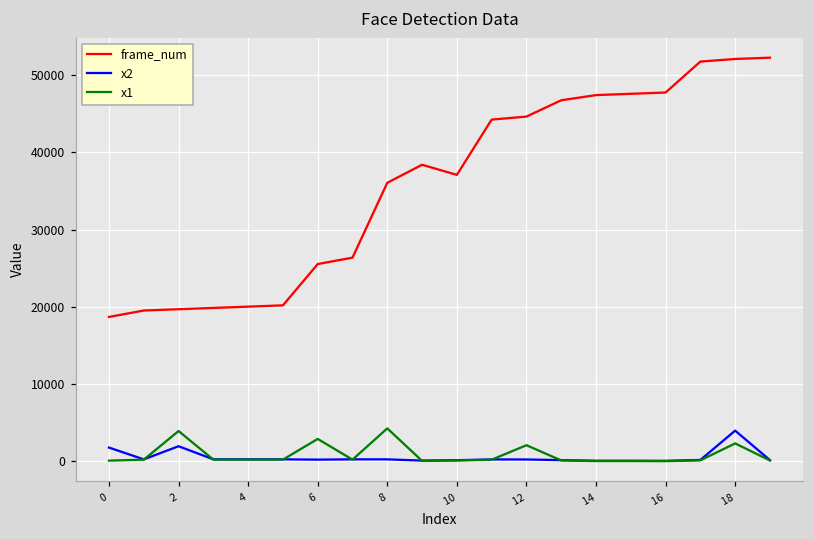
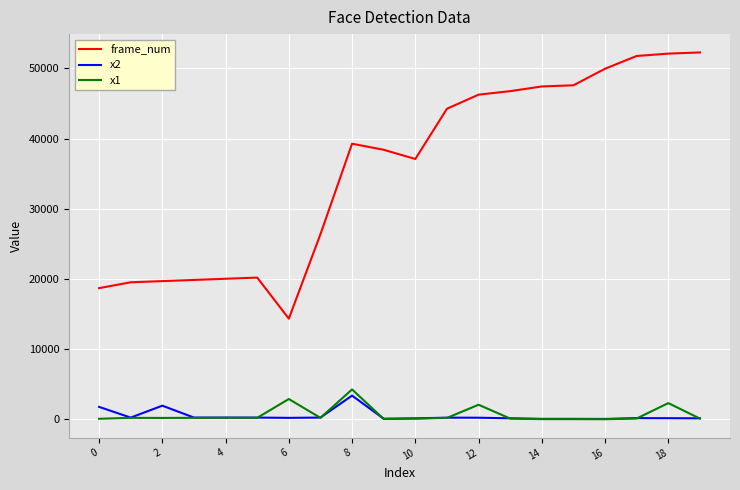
  {
    "frame_num": {
      "0": 19000,
      "2": 20000,
      "4": 20000,
-     "6": 26000,
-     "8": 36000,
+     "6": 14000,
+     "8": 39000,
      "10": 37000,
-     "12": 45000,
+     "12": 46000,
      "14": 47000,
-     "16": 48000,
+     "16": 50000,
      "18": 52000
    },
    "x2": {
      "0": 2000,
      "2": 2000,
      "6": 0,
-     "8": 0,
+     "8": 3000,
      "12": 0,
-     "18": 4000
+     "18": 0
    },
    "x1": {
      "0": 0,
-     "2": 4000,
+     "2": 0,
      "6": 3000,
      "8": 4000,
      "12": 2000,
      "18": 2000
    }
  }
